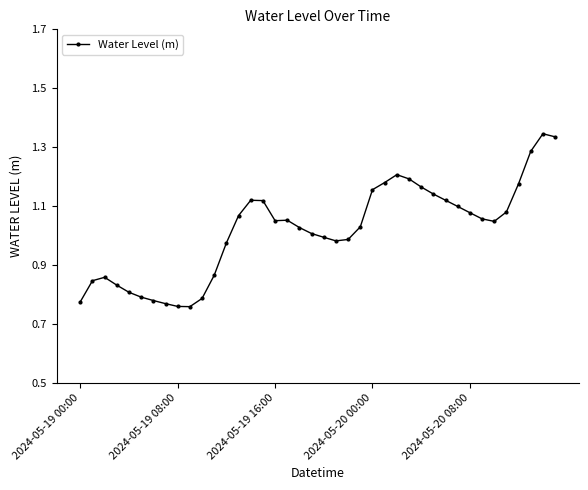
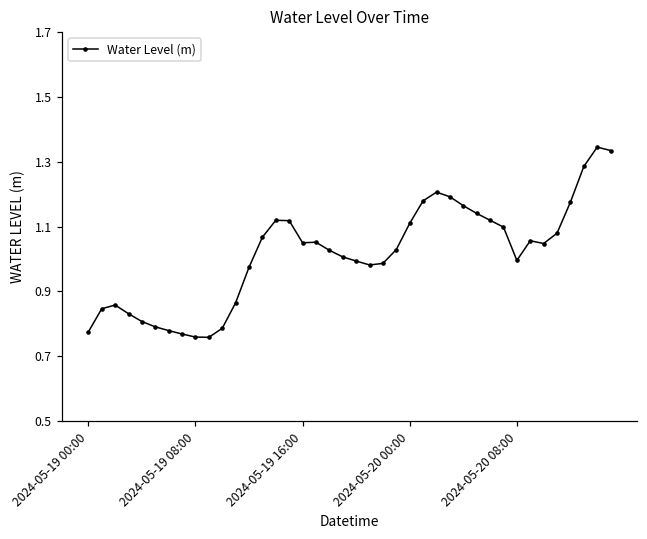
  {
    "2024-05-19 00:00": 0.78,
    "2024-05-19 08:00": 0.76,
    "2024-05-19 16:00": 1.05,
-   "2024-05-20 00:00": 1.16,
-   "2024-05-20 08:00": 1.08
+   "2024-05-20 00:00": 1.11,
+   "2024-05-20 08:00": 1.00
  }
